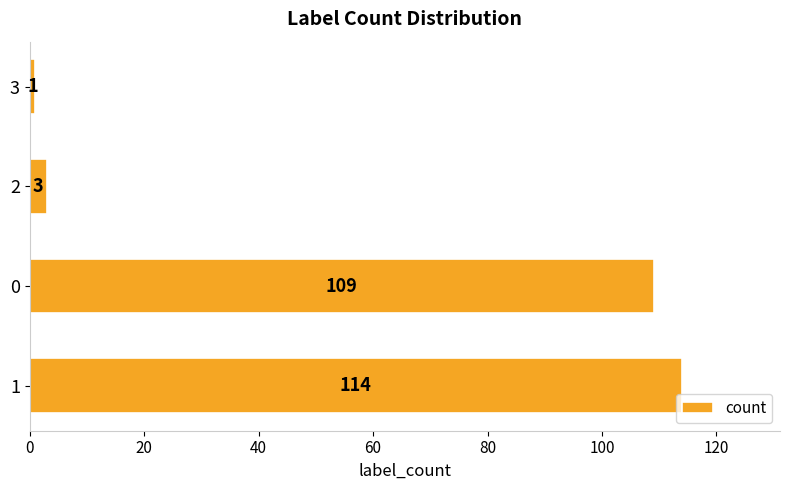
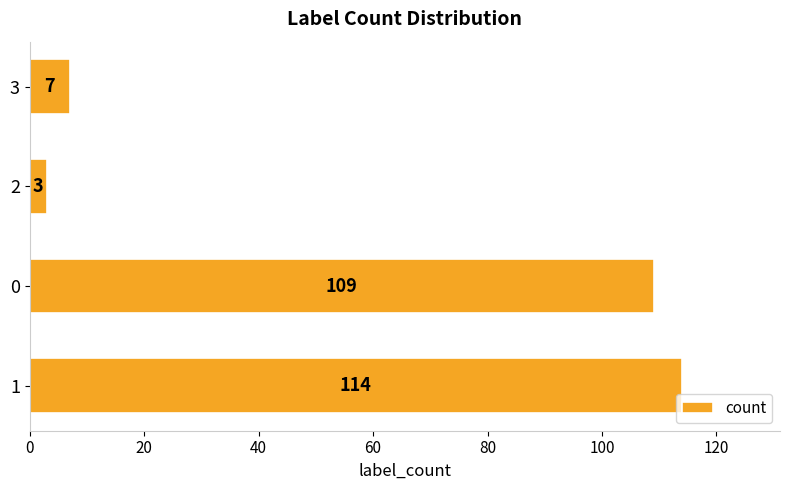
  {
-   "3": 1,
+   "3": 7,
    "2": 3,
    "0": 109,
    "1": 114
  }
